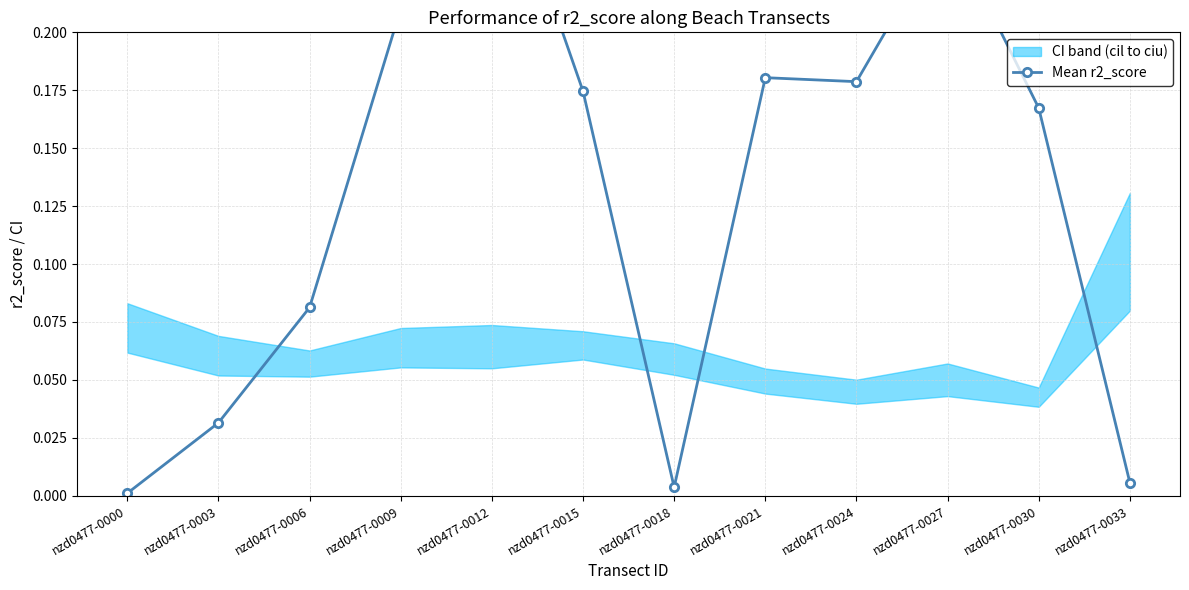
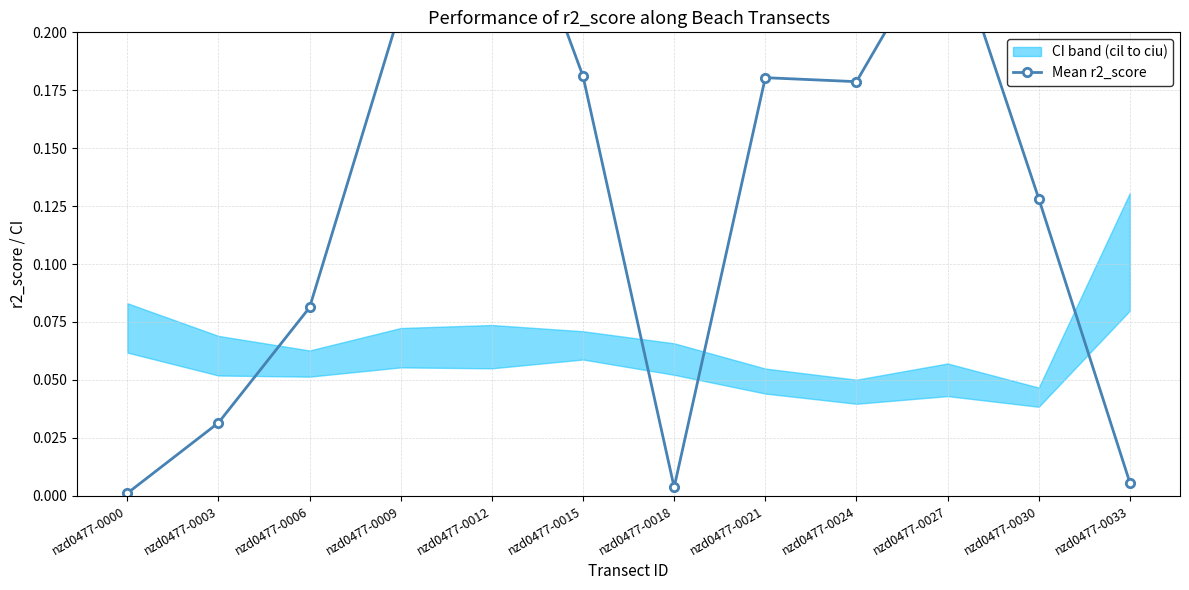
  {
    "Mean r2_score": {
      "nzd0477-0000": 0.001,
      "nzd0477-0003": 0.031,
      "nzd0477-0006": 0.081,
-     "nzd0477-0015": 0.175,
+     "nzd0477-0015": 0.181,
      "nzd0477-0018": 0.004,
      "nzd0477-0021": 0.180,
      "nzd0477-0024": 0.179,
-     "nzd0477-0030": 0.167,
+     "nzd0477-0030": 0.128,
      "nzd0477-0033": 0.006
    }
  }
